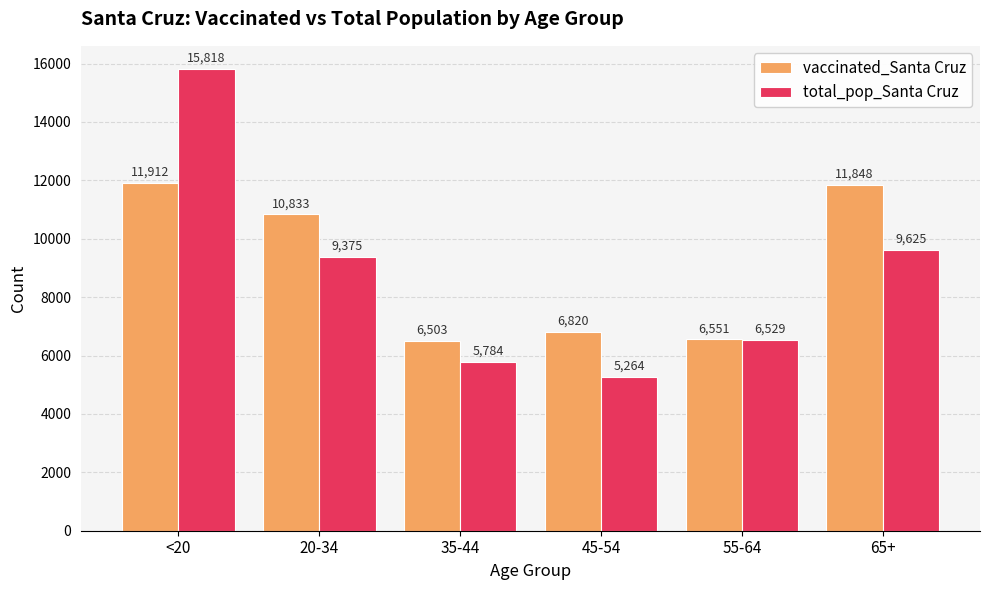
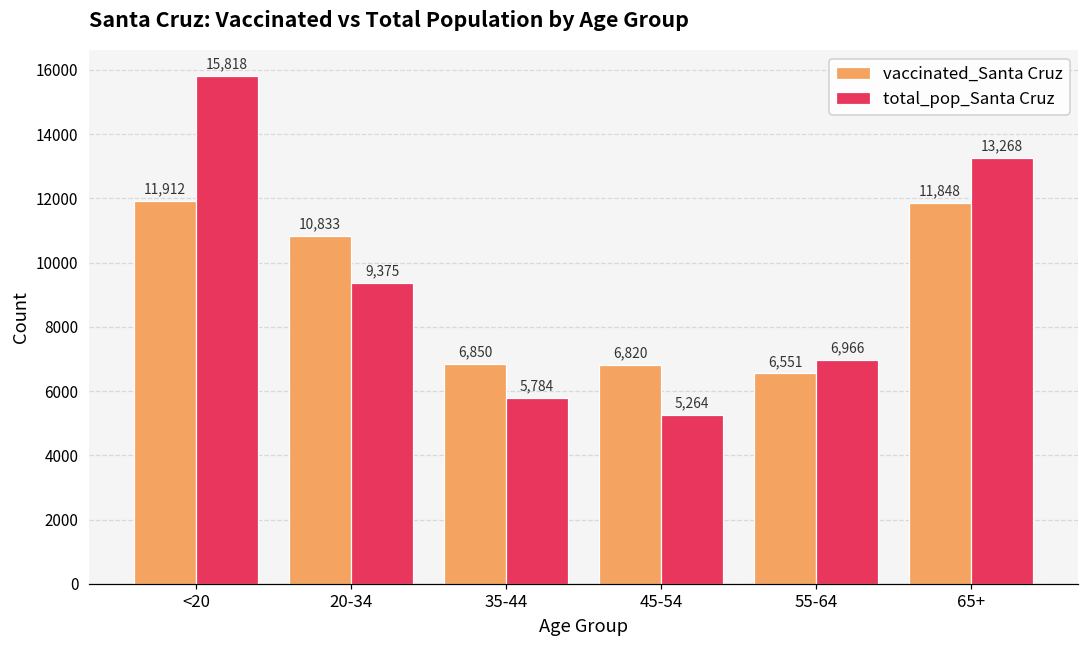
  {
    "vaccinated_Santa Cruz": {
      "<20": "11,912",
      "20-34": "10,833",
-     "35-44": "6,503",
+     "35-44": "6,850",
      "45-54": "6,820",
      "55-64": "6,551",
      "65+": "11,848"
    },
    "total_pop_Santa Cruz": {
      "<20": "15,818",
      "20-34": "9,375",
      "35-44": "5,784",
      "45-54": "5,264",
-     "55-64": "6,529",
-     "65+": "9,625"
+     "55-64": "6,966",
+     "65+": "13,268"
    }
  }
